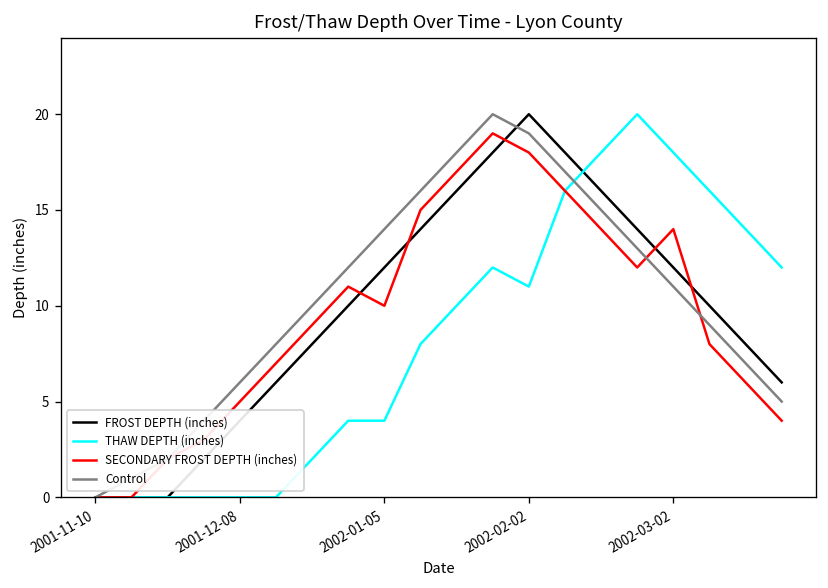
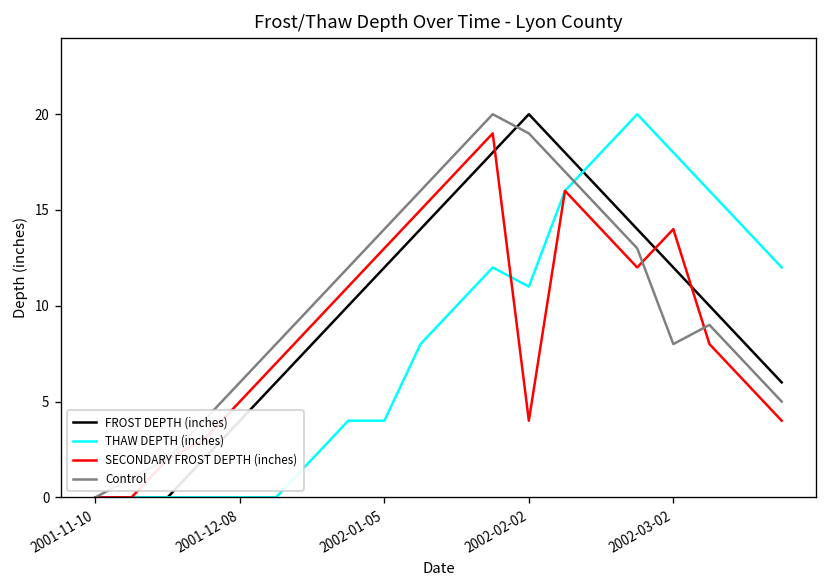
  {
    "FROST DEPTH (inches)": {
      "2002-01-05": 12,
      "2002-02-02": 20,
      "2002-03-02": 12
    },
    "THAW DEPTH (inches)": {
      "2001-12-08": 0,
      "2002-01-05": 4,
      "2002-02-02": 11,
      "2002-03-02": 18
    },
    "SECONDARY FROST DEPTH (inches)": {
      "2001-12-08": 5,
-     "2002-01-05": 10,
-     "2002-02-02": 18,
+     "2002-01-05": 13,
+     "2002-02-02": 4,
      "2002-03-02": 14
    },
    "Control": {
      "2001-12-08": 6,
      "2002-01-05": 14,
      "2002-02-02": 19,
-     "2002-03-02": 11
+     "2002-03-02": 8
    }
  }
